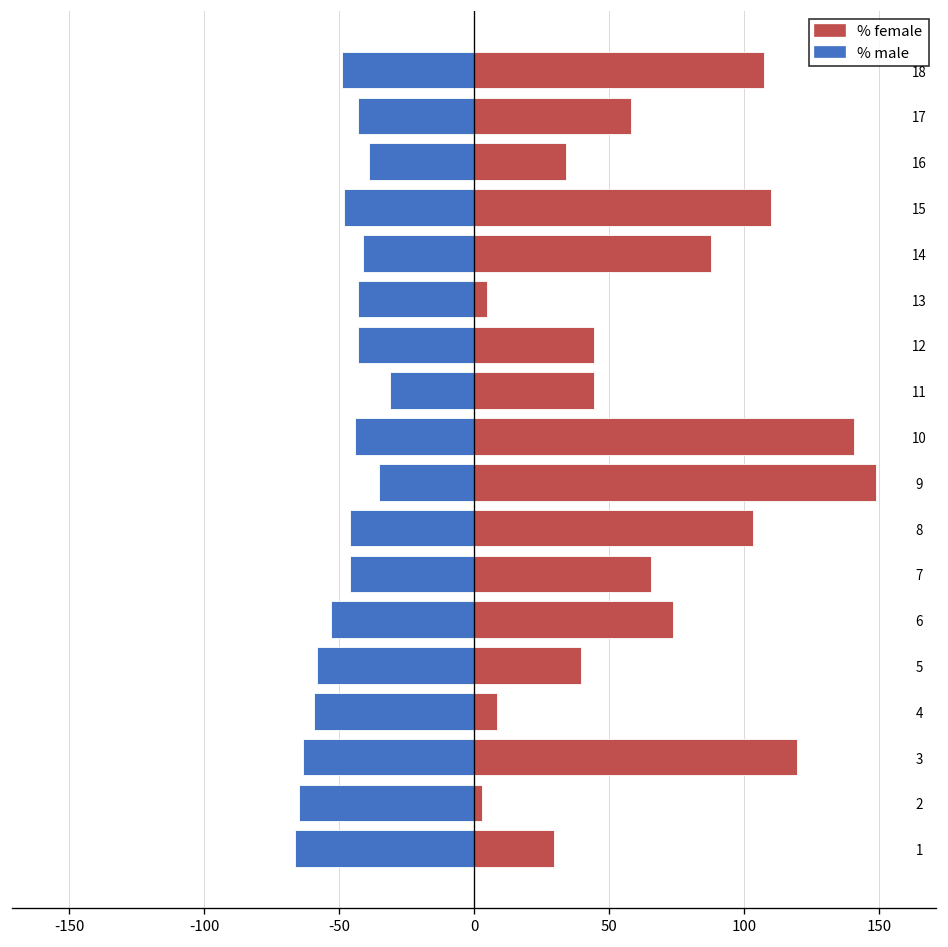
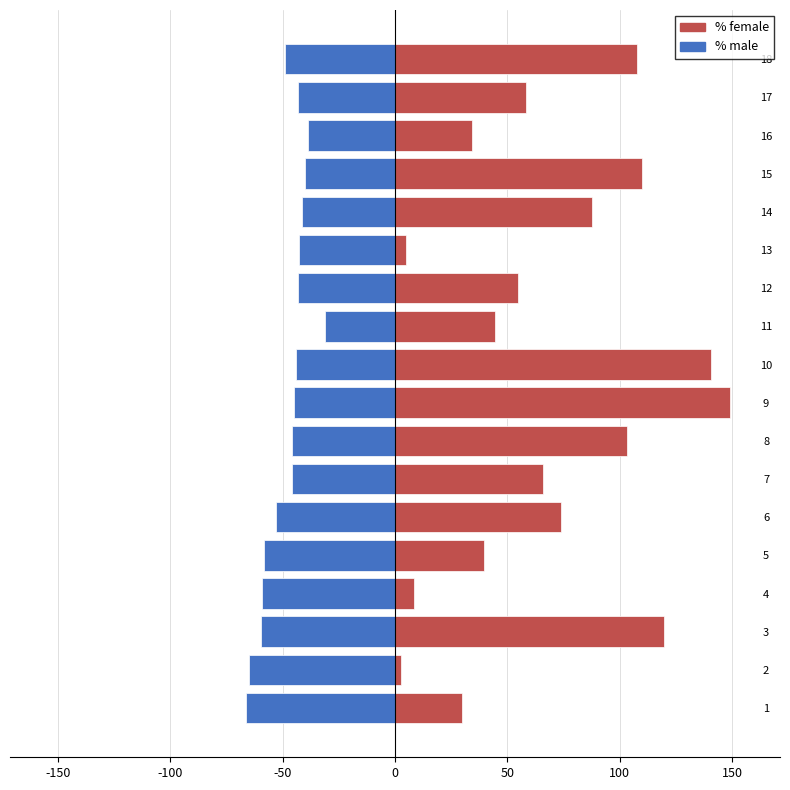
  {
    "% male": {
      "18": -49,
      "17": -43,
      "16": -39,
-     "15": -48,
+     "15": -40,
      "14": -41,
      "13": -43,
      "12": -43,
      "11": -31,
      "10": -44,
-     "9": -35,
+     "9": -45,
      "8": -46,
      "7": -46,
      "6": -53,
      "5": -58,
      "4": -59,
-     "3": -63,
+     "3": -59,
      "2": -65,
      "1": -66
    },
    "% female": {
      "18": 108,
      "17": 58,
      "16": 34,
      "15": 110,
      "14": 88,
      "13": 5,
-     "12": 44,
+     "12": 55,
      "11": 44,
      "10": 141,
      "9": 149,
      "8": 103,
      "7": 66,
      "6": 74,
      "5": 39,
      "4": 8,
      "3": 120,
      "2": 3,
      "1": 30
    }
  }
